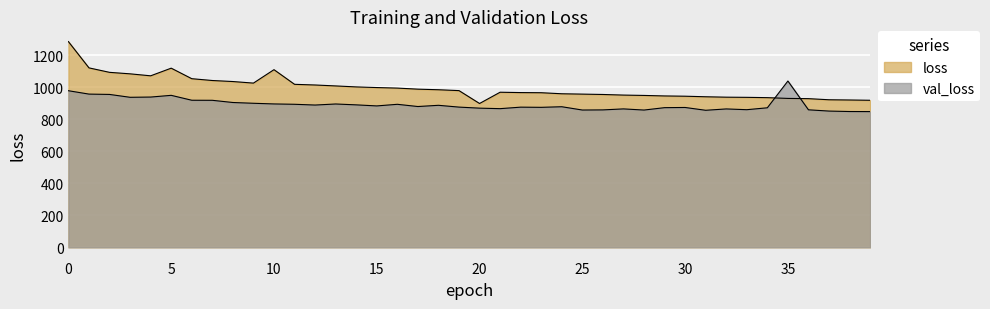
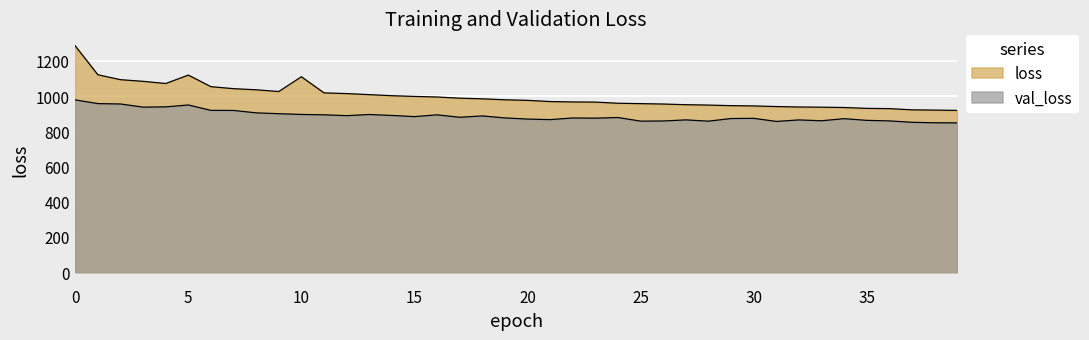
  {
    "loss": {
      "0": 1290,
      "5": 1120,
      "10": 1110,
      "15": 1000,
-     "20": 900,
+     "20": 980,
      "25": 960,
      "30": 940,
      "35": 930
    },
    "val_loss": {
      "0": 980,
      "5": 950,
      "10": 900,
      "15": 880,
      "20": 870,
      "25": 860,
      "30": 870,
-     "35": 1040
+     "35": 860
    }
  }
